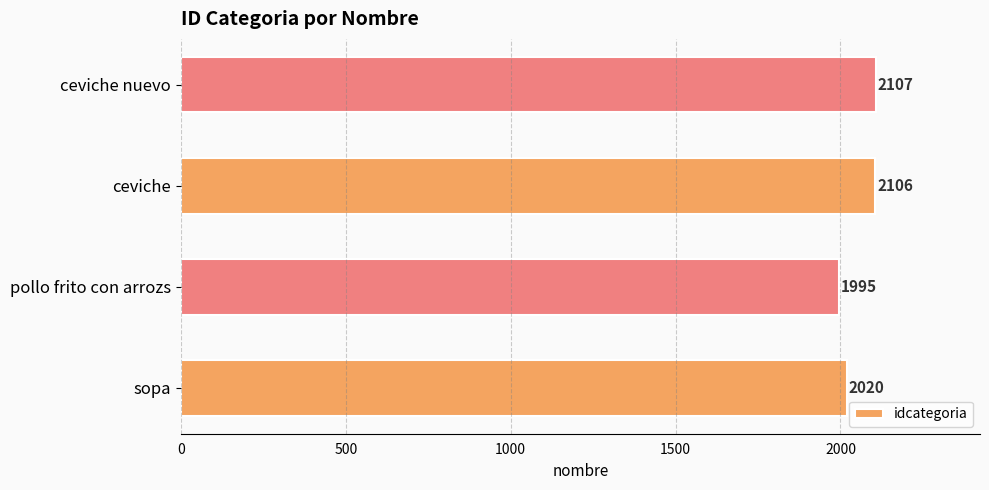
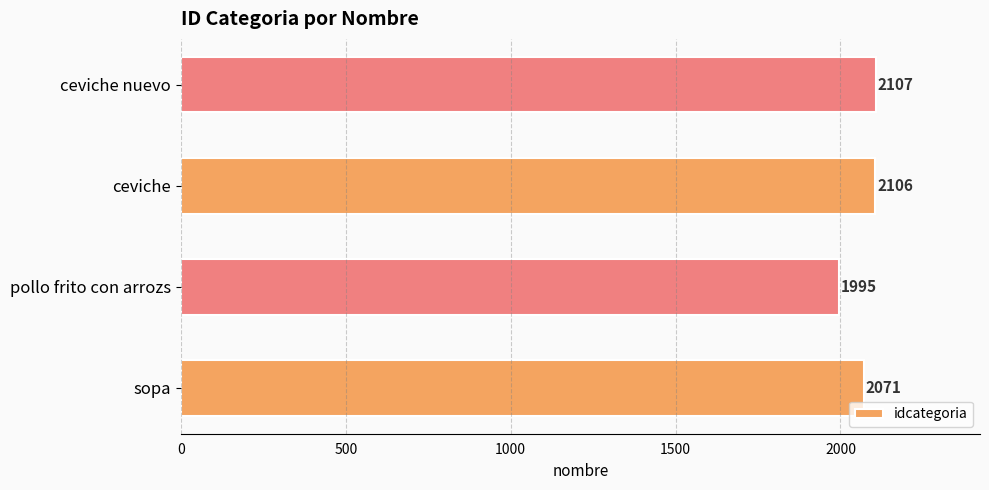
  {
    "ceviche nuevo": 2107,
    "ceviche": 2106,
    "pollo frito con arrozs": 1995,
-   "sopa": 2020
+   "sopa": 2071
  }
